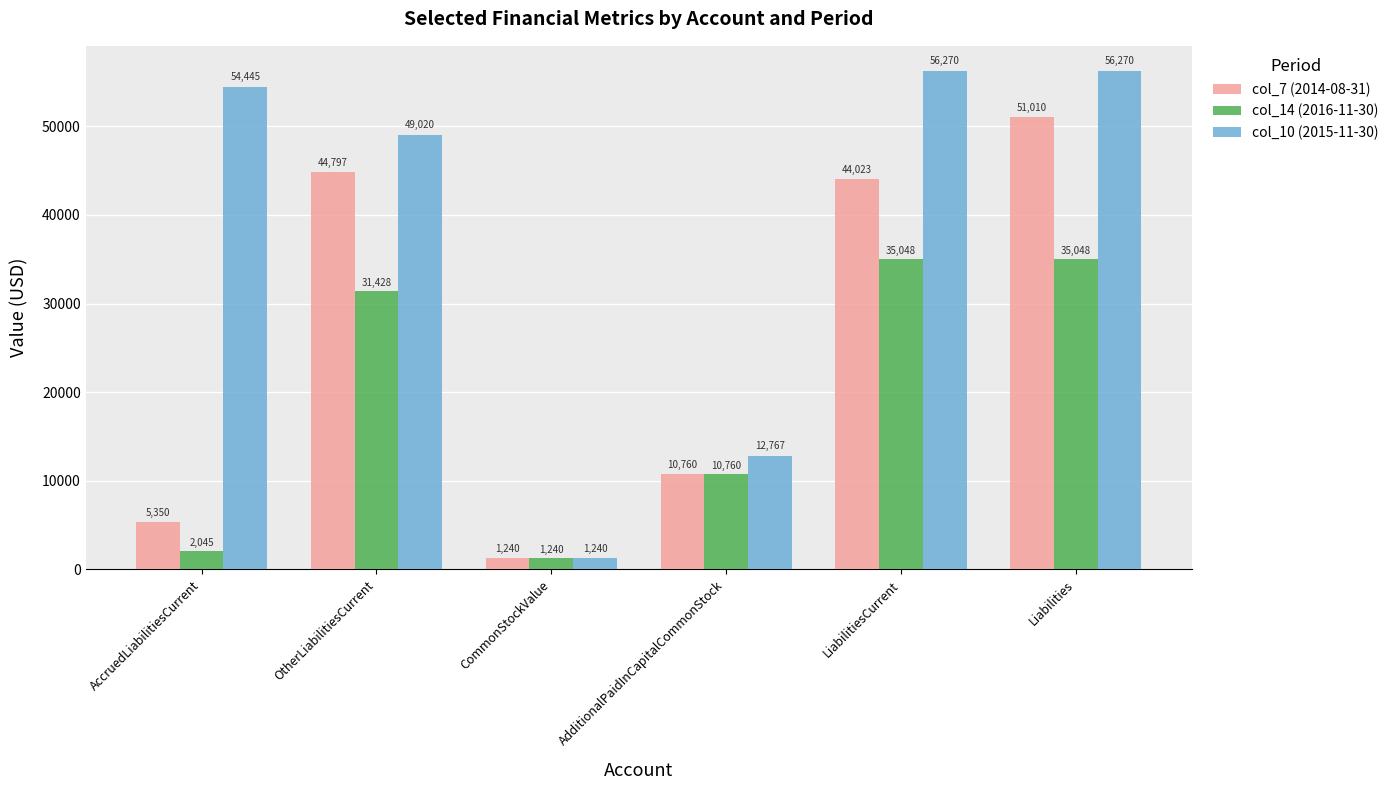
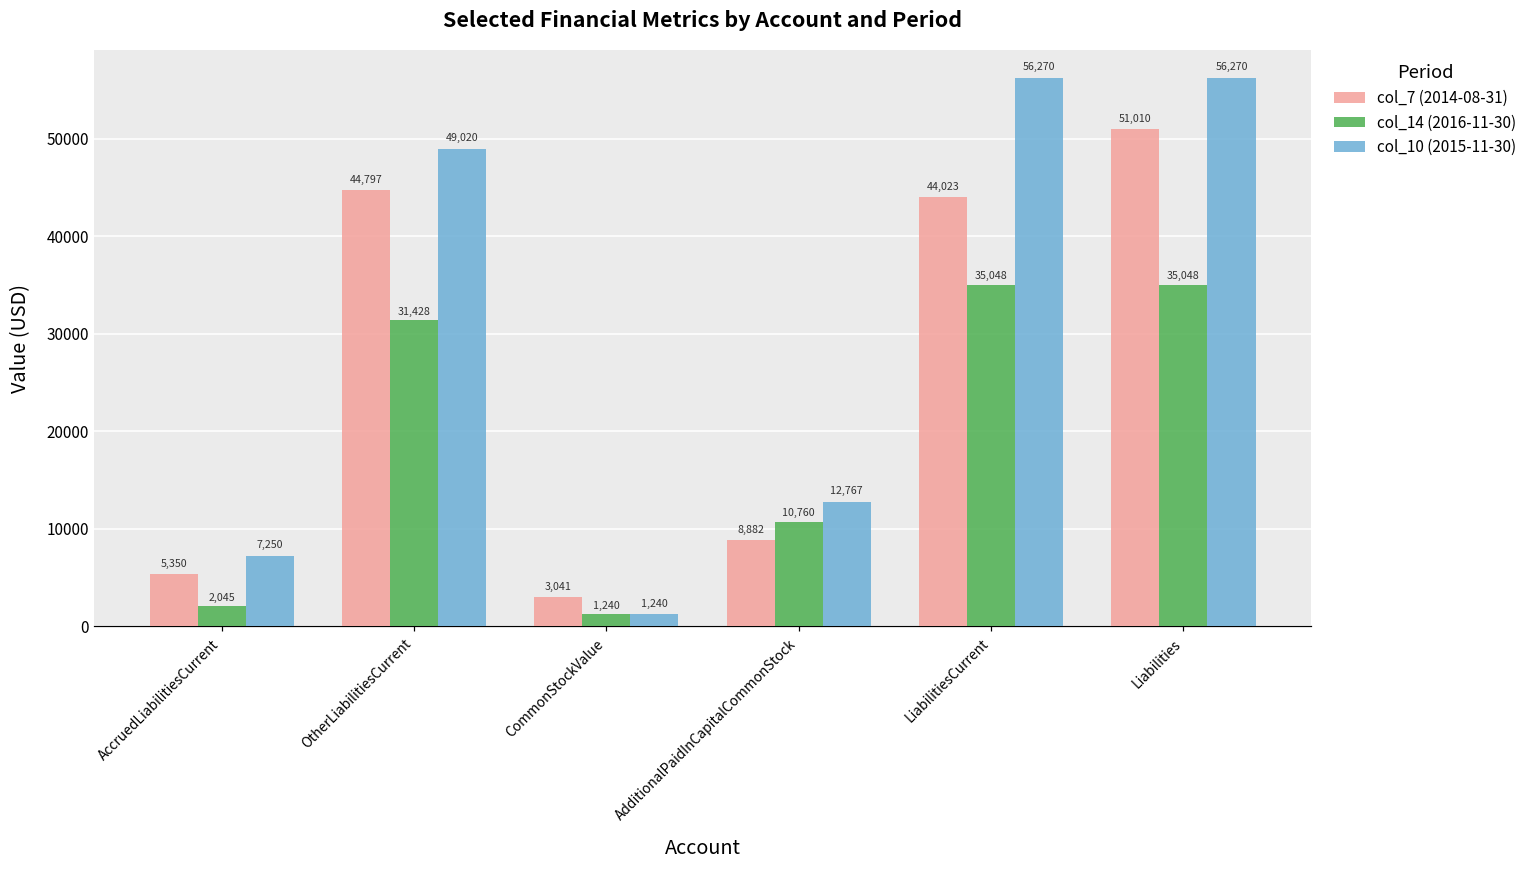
  {
    "col_7 (2014-08-31)": {
      "AccruedLiabilitiesCurrent": "5,350",
      "OtherLiabilitiesCurrent": "44,797",
-     "CommonStockValue": "1,240",
-     "AdditionalPaidInCapitalCommonStock": "10,760",
+     "CommonStockValue": "3,041",
+     "AdditionalPaidInCapitalCommonStock": "8,882",
      "LiabilitiesCurrent": "44,023",
      "Liabilities": "51,010"
    },
    "col_14 (2016-11-30)": {
      "AccruedLiabilitiesCurrent": "2,045",
      "OtherLiabilitiesCurrent": "31,428",
      "CommonStockValue": "1,240",
      "AdditionalPaidInCapitalCommonStock": "10,760",
      "LiabilitiesCurrent": "35,048",
      "Liabilities": "35,048"
    },
    "col_10 (2015-11-30)": {
-     "AccruedLiabilitiesCurrent": "54,445",
+     "AccruedLiabilitiesCurrent": "7,250",
      "OtherLiabilitiesCurrent": "49,020",
      "CommonStockValue": "1,240",
      "AdditionalPaidInCapitalCommonStock": "12,767",
      "LiabilitiesCurrent": "56,270",
      "Liabilities": "56,270"
    }
  }
